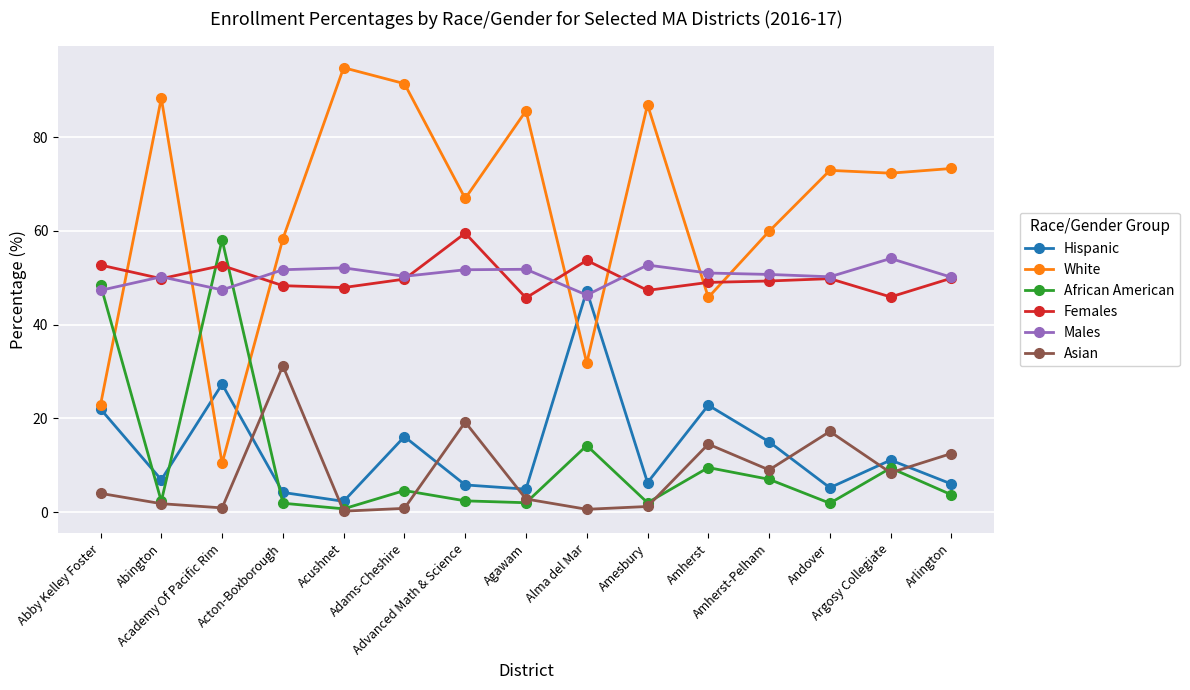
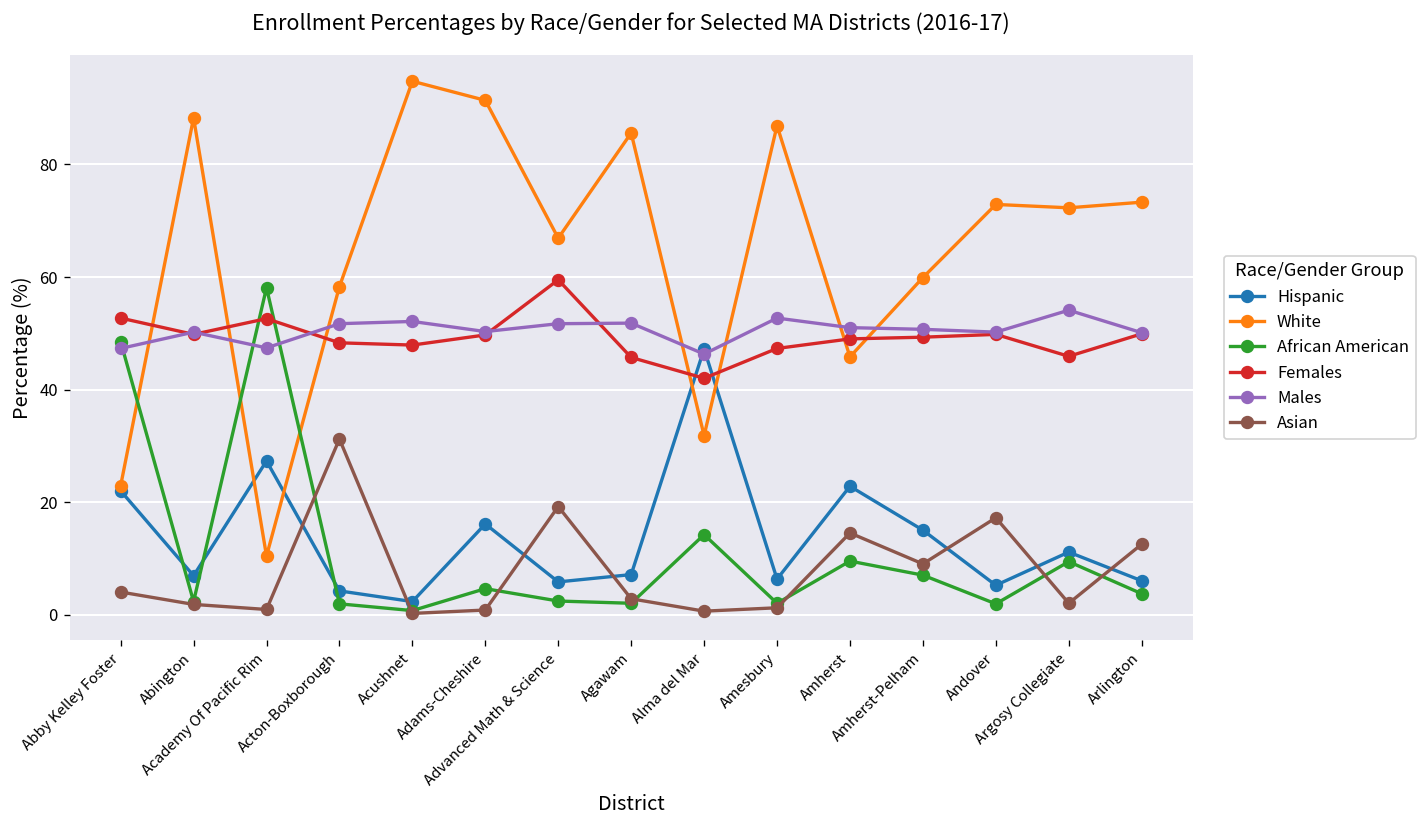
  {
    "Hispanic": {
      "Abby Kelley Foster": 22,
      "Abington": 7,
      "Academy Of Pacific Rim": 27,
      "Acton-Boxborough": 4,
      "Acushnet": 2,
      "Adams-Cheshire": 16,
      "Advanced Math & Science": 6,
-     "Agawam": 5,
+     "Agawam": 7,
      "Alma del Mar": 47,
      "Amesbury": 6,
      "Amherst": 23,
      "Amherst-Pelham": 15,
      "Andover": 5,
      "Argosy Collegiate": 11,
      "Arlington": 6
    },
    "White": {
      "Abby Kelley Foster": 23,
      "Abington": 88,
      "Academy Of Pacific Rim": 10,
      "Acton-Boxborough": 58,
      "Acushnet": 95,
      "Adams-Cheshire": 91,
      "Advanced Math & Science": 67,
      "Agawam": 86,
      "Alma del Mar": 32,
      "Amesbury": 87,
      "Amherst": 46,
      "Amherst-Pelham": 60,
      "Andover": 73,
      "Argosy Collegiate": 72,
      "Arlington": 73
    },
    "African American": {
      "Abby Kelley Foster": 49,
      "Academy Of Pacific Rim": 58,
      "Acton-Boxborough": 2,
      "Adams-Cheshire": 5,
      "Advanced Math & Science": 2,
      "Agawam": 2,
      "Alma del Mar": 14,
      "Amesbury": 2,
      "Amherst": 10,
      "Amherst-Pelham": 7,
      "Andover": 2,
      "Argosy Collegiate": 9,
      "Arlington": 4
    },
    "Females": {
      "Abby Kelley Foster": 53,
      "Academy Of Pacific Rim": 53,
      "Acton-Boxborough": 48,
      "Acushnet": 48,
      "Adams-Cheshire": 50,
      "Advanced Math & Science": 60,
      "Agawam": 46,
-     "Alma del Mar": 54,
+     "Alma del Mar": 42,
      "Amesbury": 47,
      "Amherst": 49,
      "Amherst-Pelham": 49,
      "Argosy Collegiate": 46
    },
    "Males": {
      "Abby Kelley Foster": 47,
      "Academy Of Pacific Rim": 47,
      "Acton-Boxborough": 52,
      "Acushnet": 52,
      "Adams-Cheshire": 50,
      "Advanced Math & Science": 52,
      "Agawam": 52,
      "Alma del Mar": 46,
      "Amesbury": 53,
      "Amherst": 51,
      "Amherst-Pelham": 51,
      "Argosy Collegiate": 54
    },
    "Asian": {
      "Abby Kelley Foster": 4,
      "Academy Of Pacific Rim": 1,
      "Acton-Boxborough": 31,
      "Adams-Cheshire": 1,
      "Advanced Math & Science": 19,
      "Agawam": 3,
      "Alma del Mar": 1,
      "Amesbury": 1,
      "Amherst": 15,
      "Amherst-Pelham": 9,
      "Andover": 17,
-     "Argosy Collegiate": 8,
+     "Argosy Collegiate": 2,
      "Arlington": 13
    }
  }
